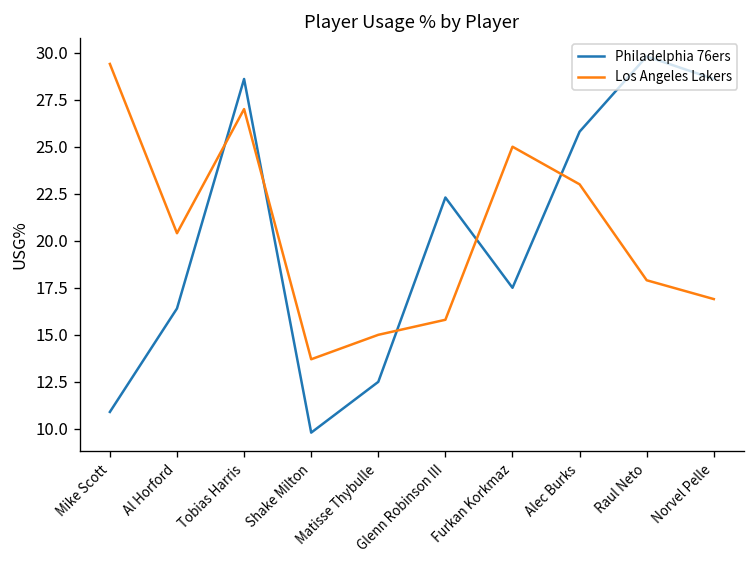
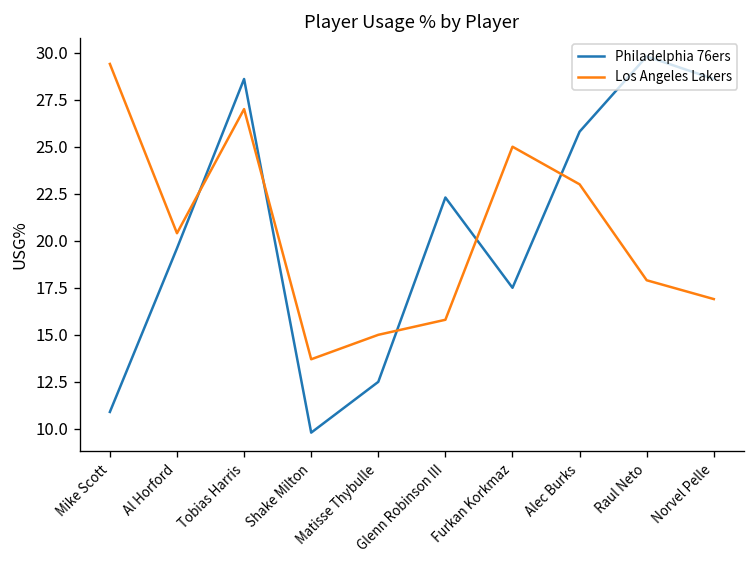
  {
    "Philadelphia 76ers": {
      "Mike Scott": 10.9,
-     "Al Horford": 16.4,
+     "Al Horford": 19.6,
      "Tobias Harris": 28.6,
      "Shake Milton": 9.8,
      "Matisse Thybulle": 12.5,
      "Glenn Robinson III": 22.3,
      "Furkan Korkmaz": 17.5,
      "Alec Burks": 25.8
    },
    "Los Angeles Lakers": {
      "Mike Scott": 29.4,
      "Al Horford": 20.4,
      "Tobias Harris": 27.0,
      "Shake Milton": 13.7,
      "Matisse Thybulle": 15.0,
      "Glenn Robinson III": 15.8,
      "Furkan Korkmaz": 25.0,
      "Alec Burks": 23.0,
      "Raul Neto": 17.9,
      "Norvel Pelle": 16.9
    }
  }
